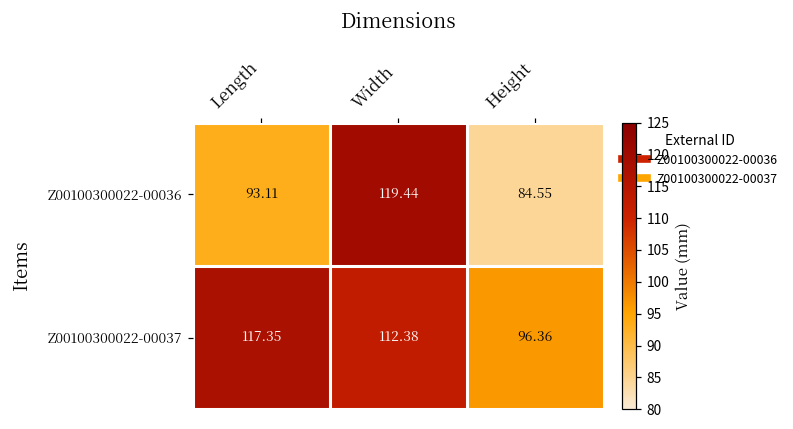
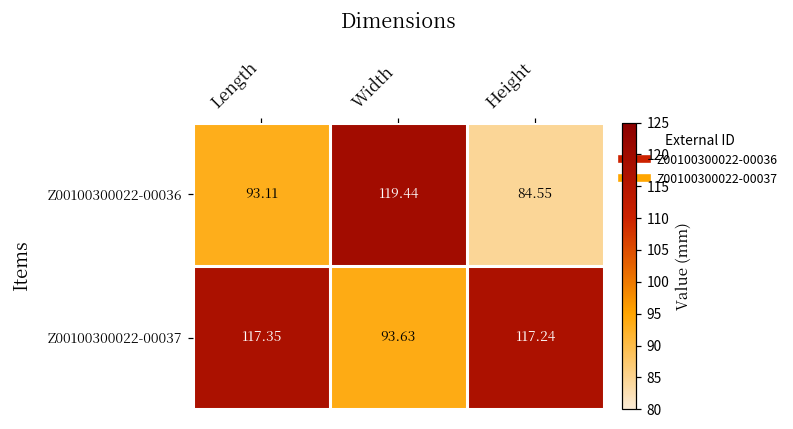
  {
    "Z00100300022-00036": {
      "Length": 93.11,
      "Width": 119.44,
      "Height": 84.55
    },
    "Z00100300022-00037": {
      "Length": 117.35,
-     "Width": 112.38,
-     "Height": 96.36
+     "Width": 93.63,
+     "Height": 117.24
    }
  }
